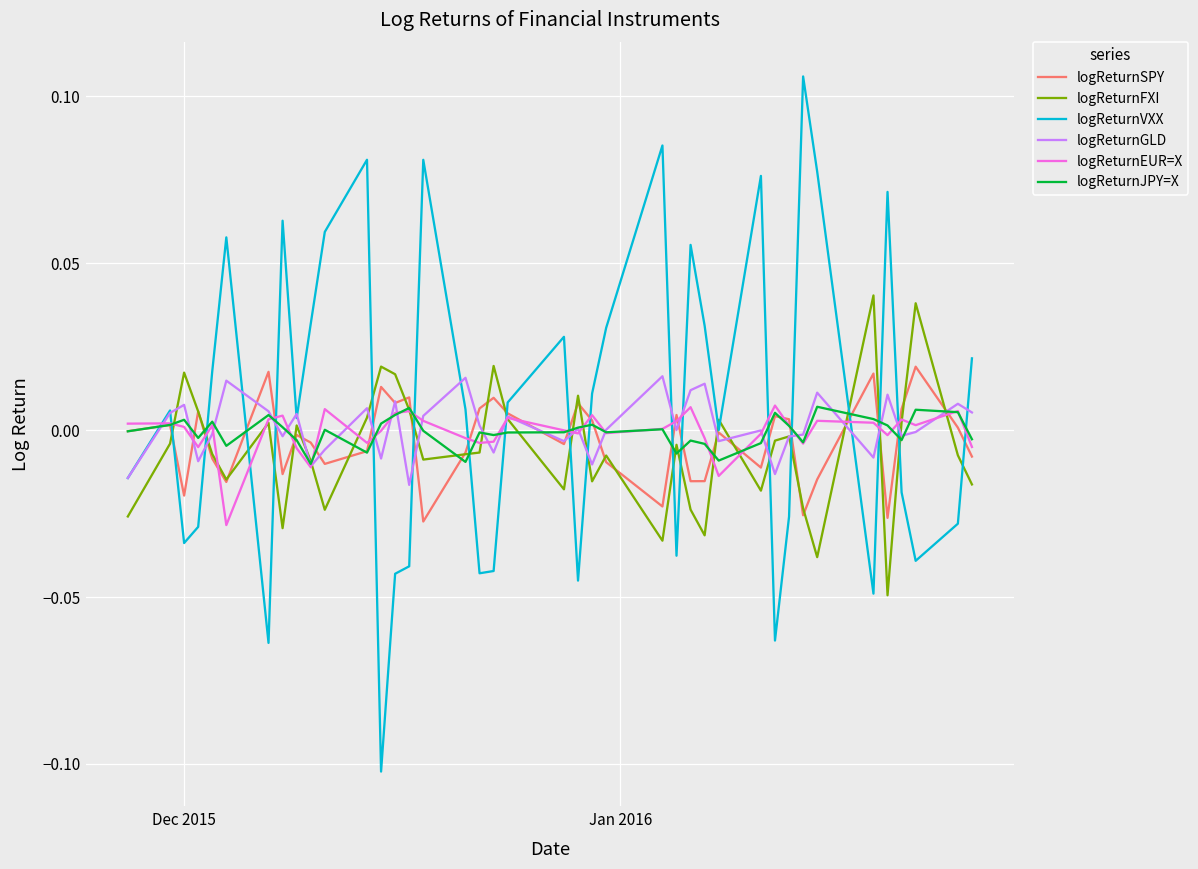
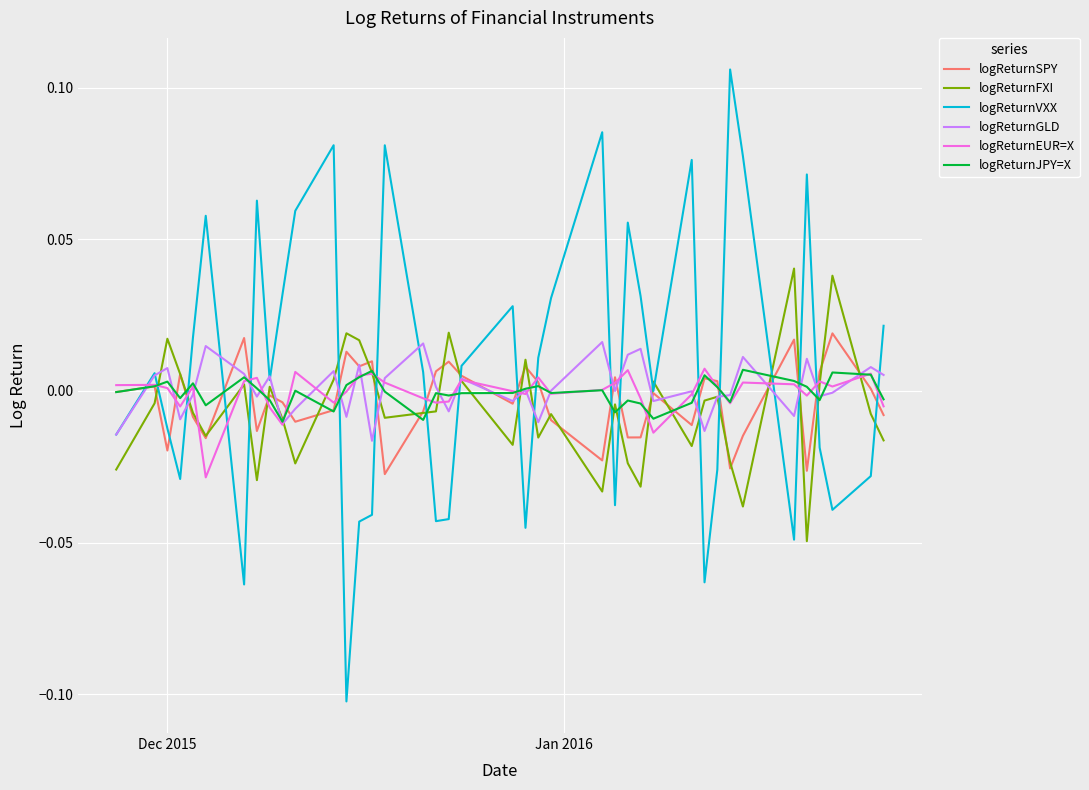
  {
    "logReturnSPY": {
      "Dec 2015": -0.020
    },
    "logReturnFXI": {
      "Dec 2015": 0.017
    },
    "logReturnVXX": {
-     "Dec 2015": -0.034
+     "Dec 2015": -0.012
    },
    "logReturnJPY=X": {
      "Dec 2015": 0.003
    }
  }
